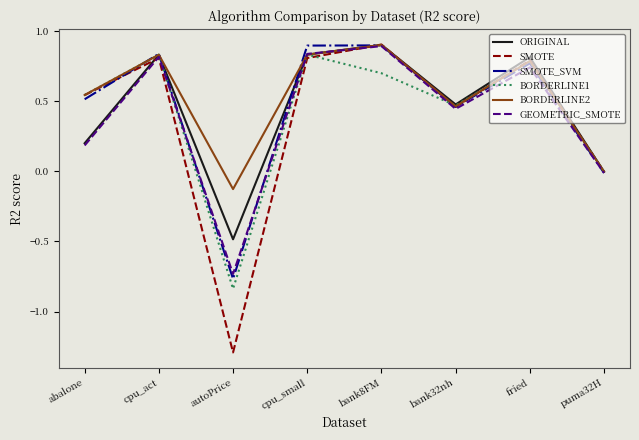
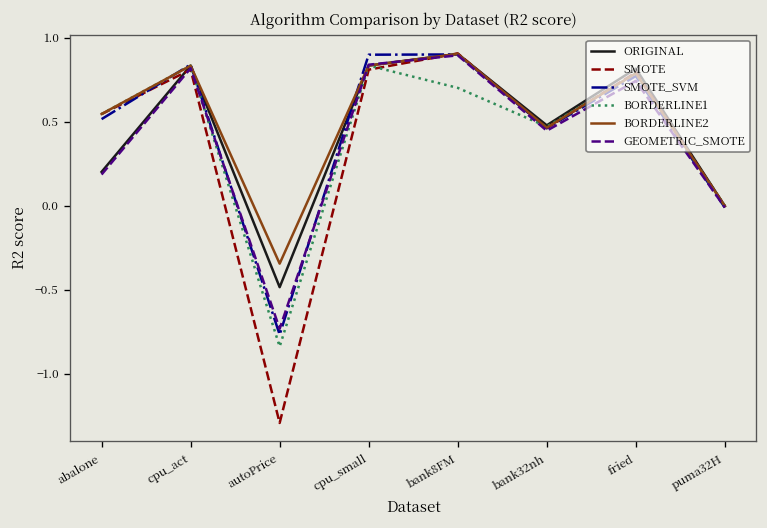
  {
    "ORIGINAL": {
      "autoPrice": -0.48
    },
    "SMOTE": {
      "autoPrice": -1.29,
      "cpu_small": 0.81
    },
    "SMOTE_SVM": {
      "abalone": 0.51,
      "autoPrice": -0.77,
      "cpu_small": 0.90
    },
    "BORDERLINE1": {
      "autoPrice": -0.84,
      "bank8FM": 0.70
    },
    "BORDERLINE2": {
-     "autoPrice": -0.13
+     "autoPrice": -0.34
    },
    "GEOMETRIC_SMOTE": {
      "autoPrice": -0.73
    }
  }
